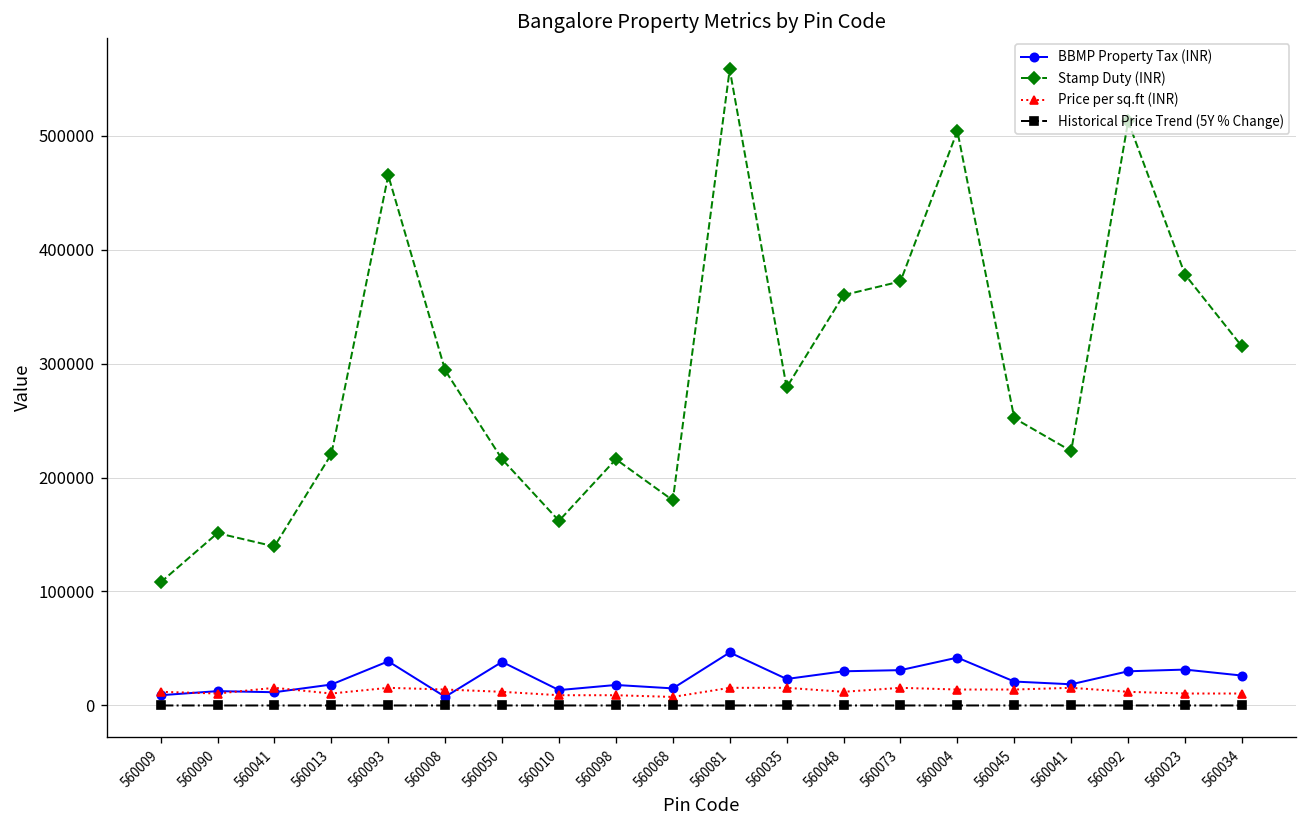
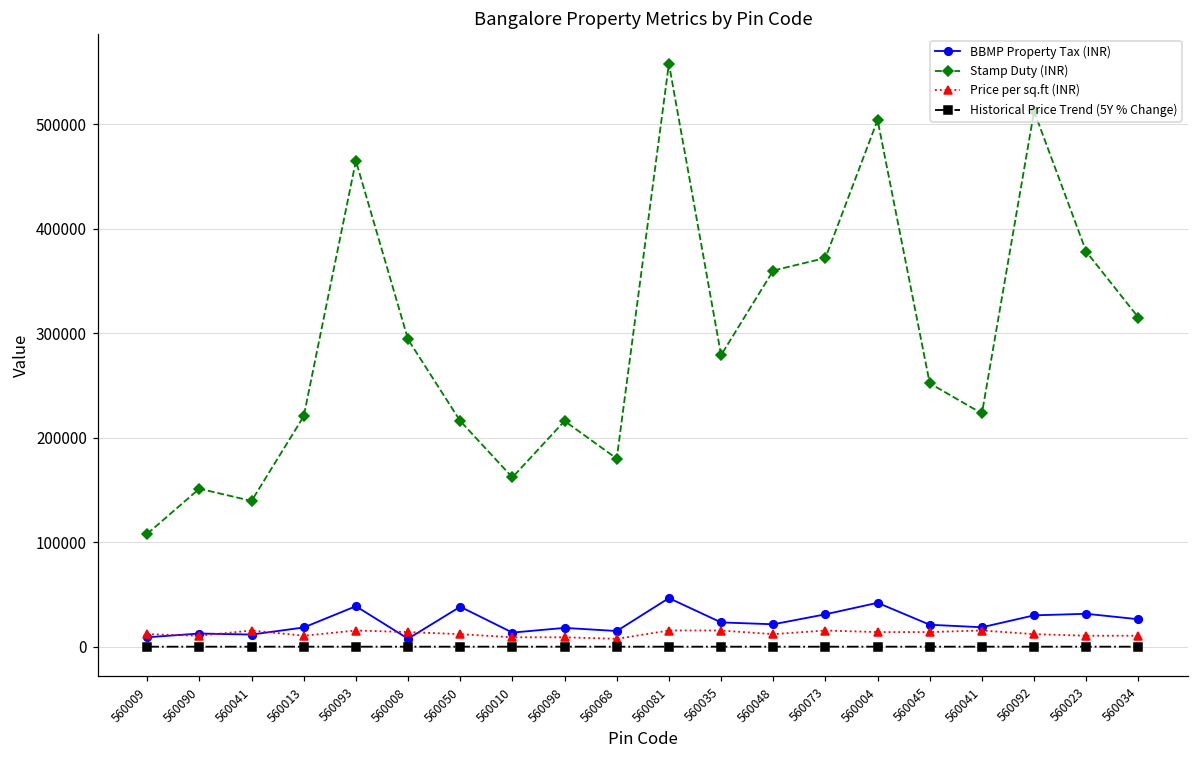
  {
    "BBMP Property Tax (INR)": {
      "560009": 10000,
      "560013": 20000,
      "560093": 40000,
      "560008": 10000,
      "560050": 40000,
      "560010": 10000,
      "560098": 20000,
      "560068": 20000,
      "560081": 50000,
      "560035": 20000,
-     "560048": 30000,
+     "560048": 20000,
      "560073": 30000,
      "560004": 40000,
      "560045": 20000,
      "560092": 30000,
      "560023": 30000,
      "560034": 30000
    },
    "Stamp Duty (INR)": {
      "560009": 110000,
      "560090": 150000,
      "560013": 220000,
      "560093": 470000,
      "560008": 290000,
      "560050": 220000,
      "560010": 160000,
      "560098": 220000,
      "560068": 180000,
      "560081": 560000,
      "560035": 280000,
      "560048": 360000,
      "560073": 370000,
      "560004": 500000,
      "560045": 250000,
      "560023": 380000,
      "560034": 320000
    },
    "Price per sq.ft (INR)": {
      "560009": 10000,
      "560013": 10000,
      "560093": 20000,
      "560008": 10000,
      "560050": 10000,
      "560010": 10000,
      "560098": 10000,
      "560068": 10000,
      "560081": 20000,
      "560035": 20000,
      "560048": 10000,
      "560073": 20000,
      "560004": 10000,
      "560045": 10000,
      "560092": 10000,
      "560023": 10000,
      "560034": 10000
    },
    "Historical Price Trend (5Y % Change)": {
      "560009": 0,
      "560090": 0,
      "560013": 0,
      "560093": 0,
      "560008": 0,
      "560050": 0,
      "560010": 0,
      "560098": 0,
      "560068": 0,
      "560081": 0,
      "560035": 0,
      "560048": 0,
      "560073": 0,
      "560004": 0,
      "560045": 0,
      "560092": 0,
      "560023": 0,
      "560034": 0
    }
  }
